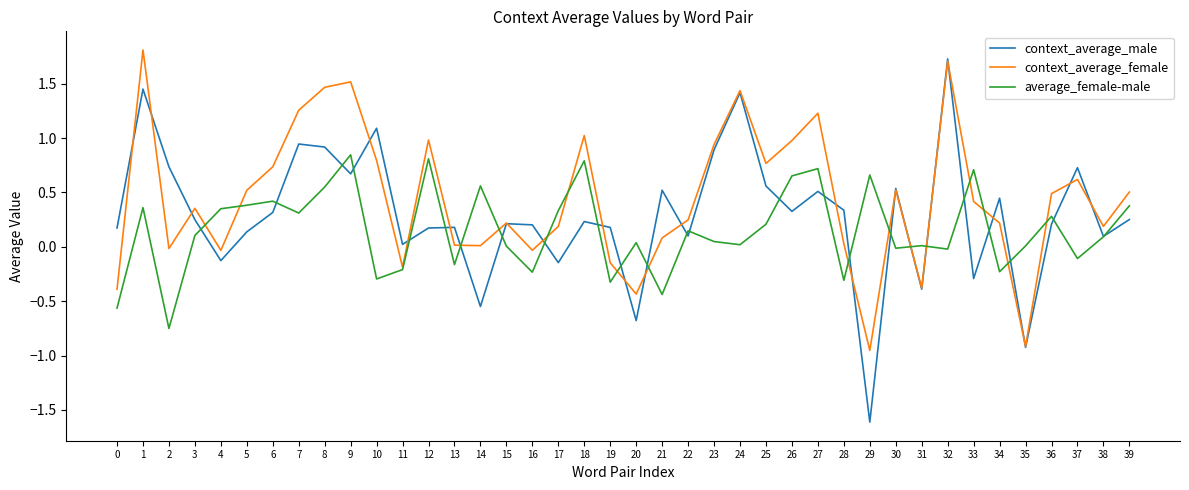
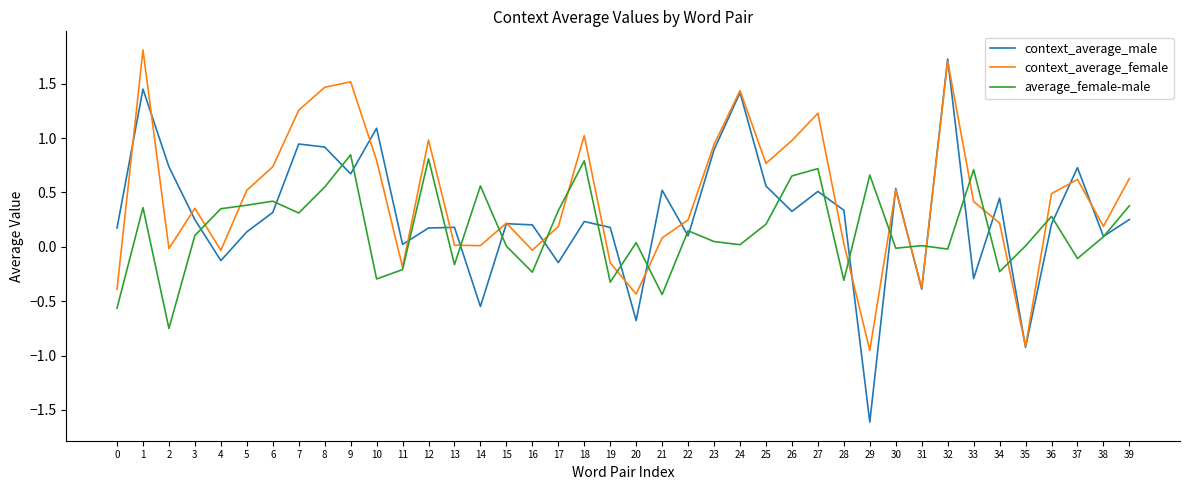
  {
    "context_average_male": {
      "0": 0.17,
      "1": 1.45,
      "2": 0.74,
      "3": 0.25,
      "4": -0.13,
      "5": 0.14,
      "6": 0.32,
      "7": 0.94,
      "8": 0.92,
      "9": 0.67,
      "10": 1.09,
      "11": 0.02,
      "12": 0.17,
      "13": 0.18,
      "14": -0.55,
      "16": 0.20,
      "17": -0.15,
      "18": 0.23,
      "19": 0.18,
      "20": -0.68,
      "21": 0.52,
      "22": 0.10,
      "23": 0.89,
      "25": 0.56,
      "26": 0.33,
      "27": 0.51,
      "28": 0.34,
      "29": -1.61,
      "33": -0.29,
      "34": 0.45,
      "36": 0.21,
      "37": 0.73,
      "39": 0.25
    },
    "context_average_female": {
      "0": -0.39,
      "1": 1.81,
      "2": -0.02,
      "3": 0.35,
      "4": -0.03,
      "5": 0.52,
      "6": 0.74,
      "7": 1.26,
      "8": 1.47,
      "9": 1.52,
      "10": 0.79,
      "12": 0.98,
      "13": 0.02,
      "14": 0.01,
      "16": -0.03,
      "17": 0.19,
      "18": 1.02,
      "19": -0.15,
      "20": -0.43,
      "21": 0.08,
      "22": 0.25,
      "23": 0.94,
      "25": 0.77,
      "26": 0.98,
      "27": 1.23,
      "28": 0.03,
      "29": -0.95,
      "33": 0.42,
      "34": 0.22,
      "36": 0.49,
      "37": 0.62,
      "38": 0.19,
-     "39": 0.50
+     "39": 0.63
    },
    "average_female-male": {
      "0": -0.56,
      "1": 0.36,
      "2": -0.75,
      "3": 0.10,
      "4": 0.35,
      "5": 0.38,
      "6": 0.42,
      "7": 0.31,
      "8": 0.55,
      "9": 0.85,
      "10": -0.30,
      "12": 0.81,
      "13": -0.16,
      "14": 0.56,
      "15": 0.01,
      "16": -0.23,
      "17": 0.33,
      "18": 0.79,
      "19": -0.32,
      "20": 0.04,
      "21": -0.44,
      "22": 0.15,
      "23": 0.05,
      "24": 0.02,
      "25": 0.21,
      "26": 0.65,
      "27": 0.72,
      "28": -0.31,
      "29": 0.66,
      "30": -0.01,
      "31": 0.01,
      "32": -0.02,
      "33": 0.71,
      "34": -0.23,
      "35": 0.01,
      "36": 0.28,
      "37": -0.11,
      "39": 0.38
    }
  }
